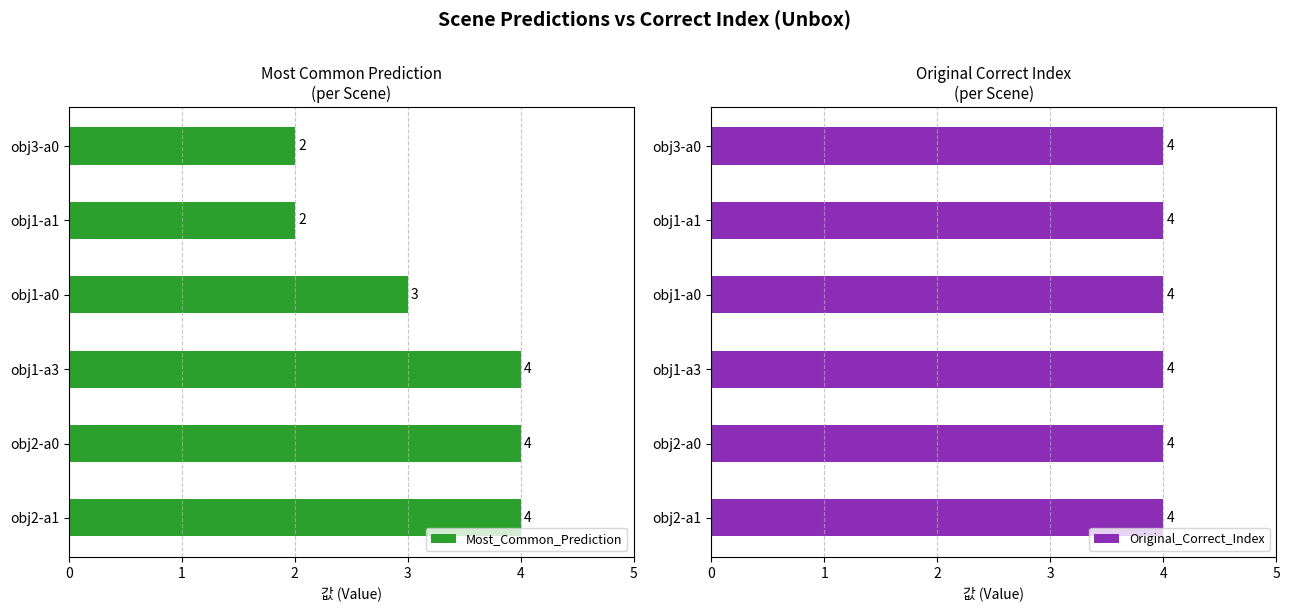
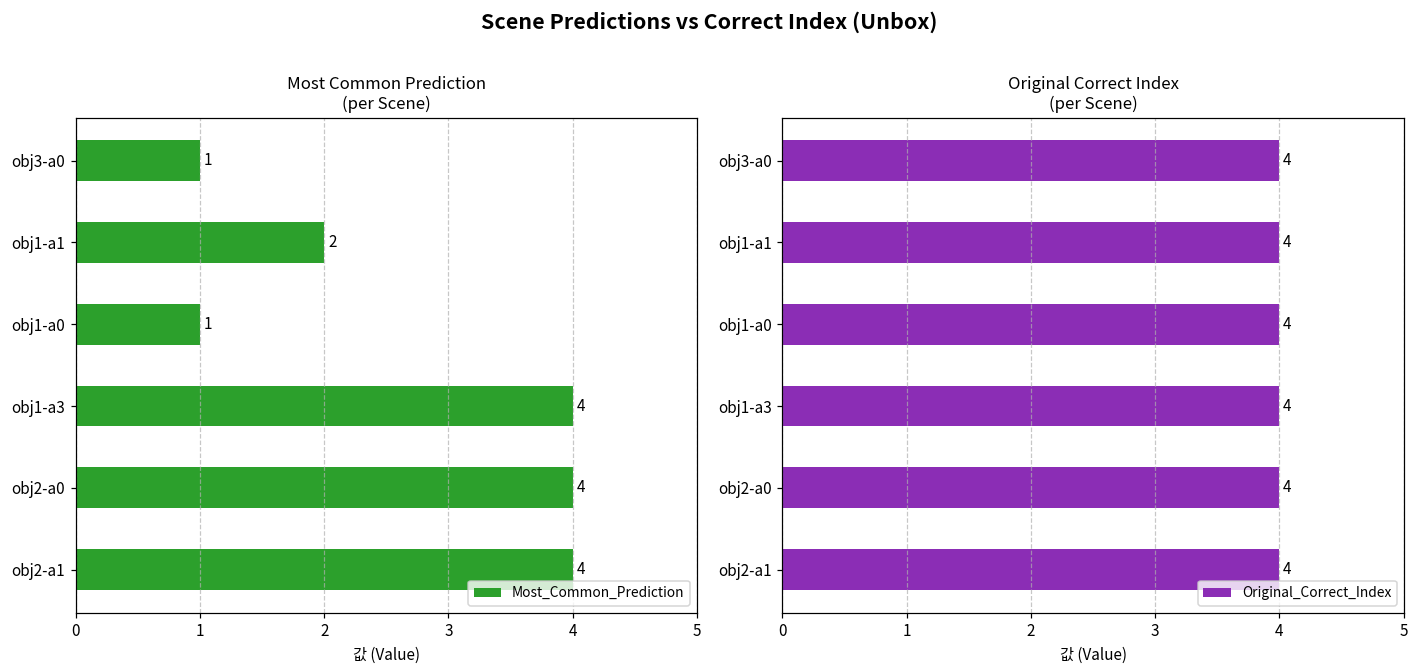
  {
    "Most Common Prediction (per Scene)": {
-     "obj3-a0": 2,
+     "obj3-a0": 1,
      "obj1-a1": 2,
-     "obj1-a0": 3,
+     "obj1-a0": 1,
      "obj1-a3": 4,
      "obj2-a0": 4,
      "obj2-a1": 4
    },
    "Original Correct Index (per Scene)": {
      "obj3-a0": 4,
      "obj1-a1": 4,
      "obj1-a0": 4,
      "obj1-a3": 4,
      "obj2-a0": 4,
      "obj2-a1": 4
    }
  }
